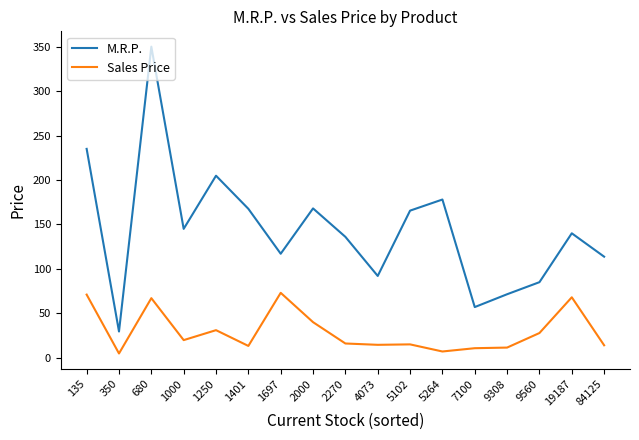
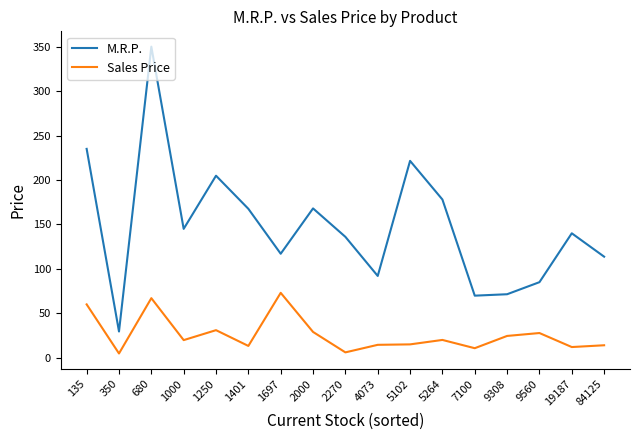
  {
    "M.R.P.": {
      "135": 240,
      "350": 30,
      "1000": 150,
      "1250": 200,
      "1401": 170,
      "1697": 120,
      "2000": 170,
      "2270": 140,
      "4073": 90,
-     "5102": 170,
+     "5102": 220,
      "5264": 180,
-     "7100": 60,
+     "7100": 70,
      "9308": 70,
      "9560": 90,
      "19187": 140,
      "84125": 110
    },
    "Sales Price": {
-     "135": 70,
+     "135": 60,
      "350": 0,
      "680": 70,
      "1000": 20,
      "1250": 30,
      "1401": 10,
      "1697": 70,
-     "2000": 40,
-     "2270": 20,
+     "2000": 30,
+     "2270": 10,
      "4073": 10,
      "5102": 20,
-     "5264": 10,
+     "5264": 20,
      "7100": 10,
-     "9308": 10,
+     "9308": 20,
      "9560": 30,
-     "19187": 70,
+     "19187": 10,
      "84125": 10
    }
  }
